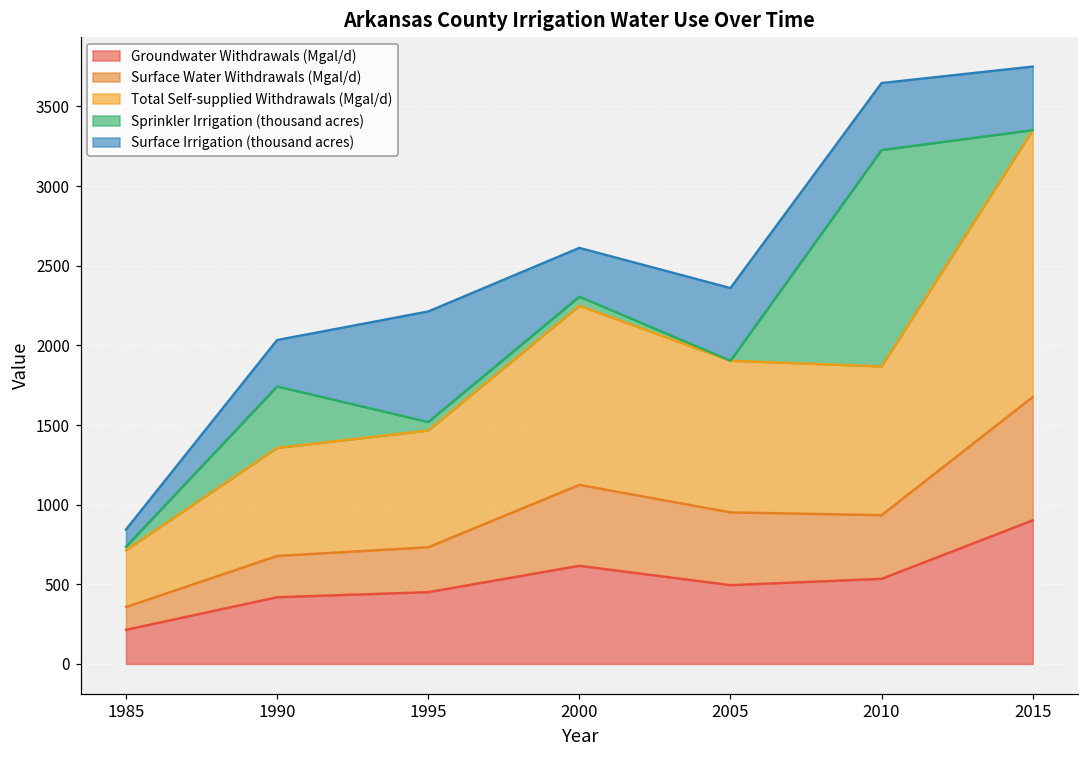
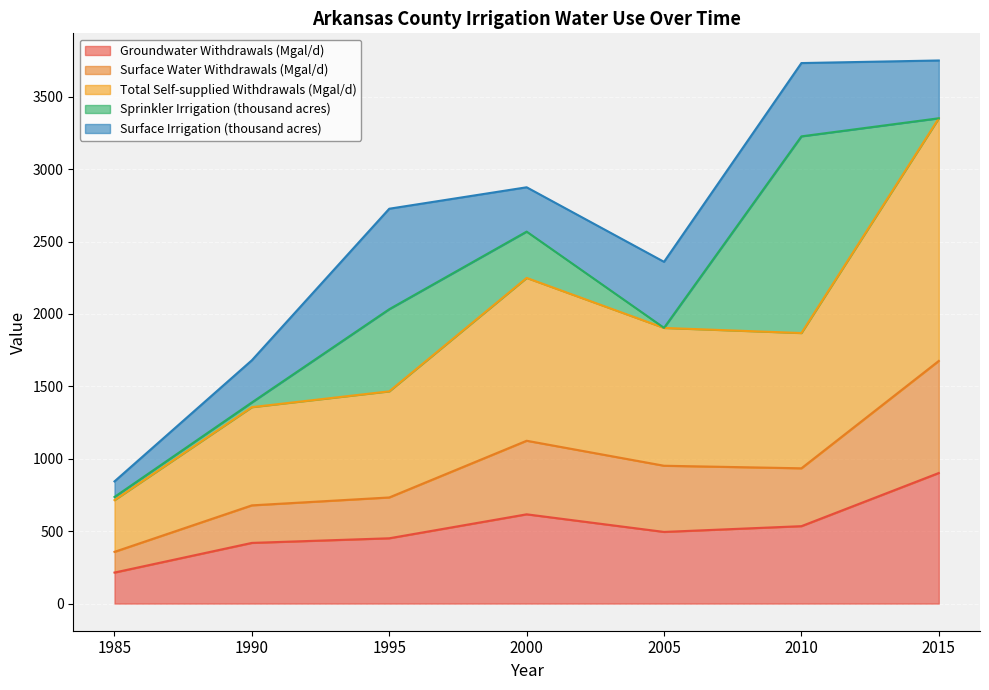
  {
    "Sprinkler Irrigation (thousand acres)": {
      "1985": 20,
-     "1990": 390,
-     "1995": 50,
-     "2000": 60,
+     "1990": 30,
+     "1995": 570,
+     "2000": 320,
      "2010": 1360
    },
    "Surface Irrigation (thousand acres)": {
      "1985": 110,
      "1990": 290,
      "1995": 690,
      "2000": 310,
      "2005": 460,
-     "2010": 420,
+     "2010": 510,
      "2015": 400
    }
  }
